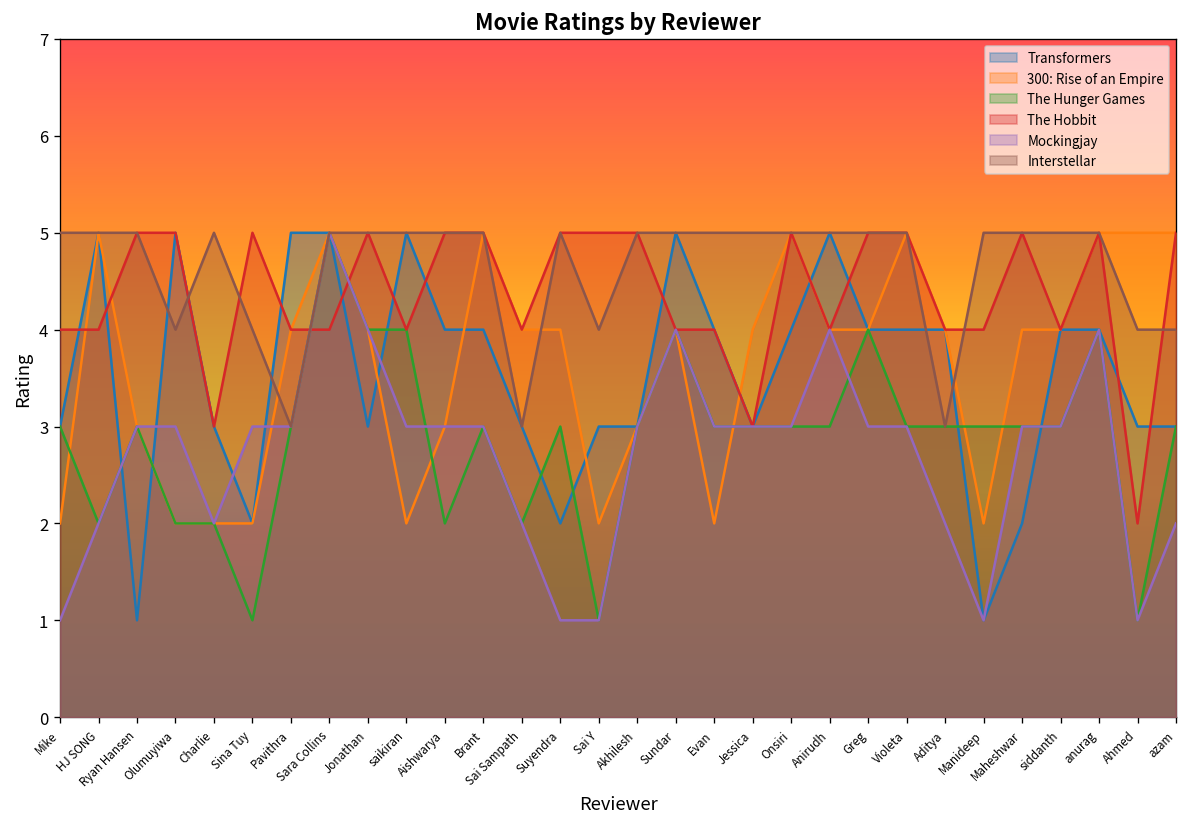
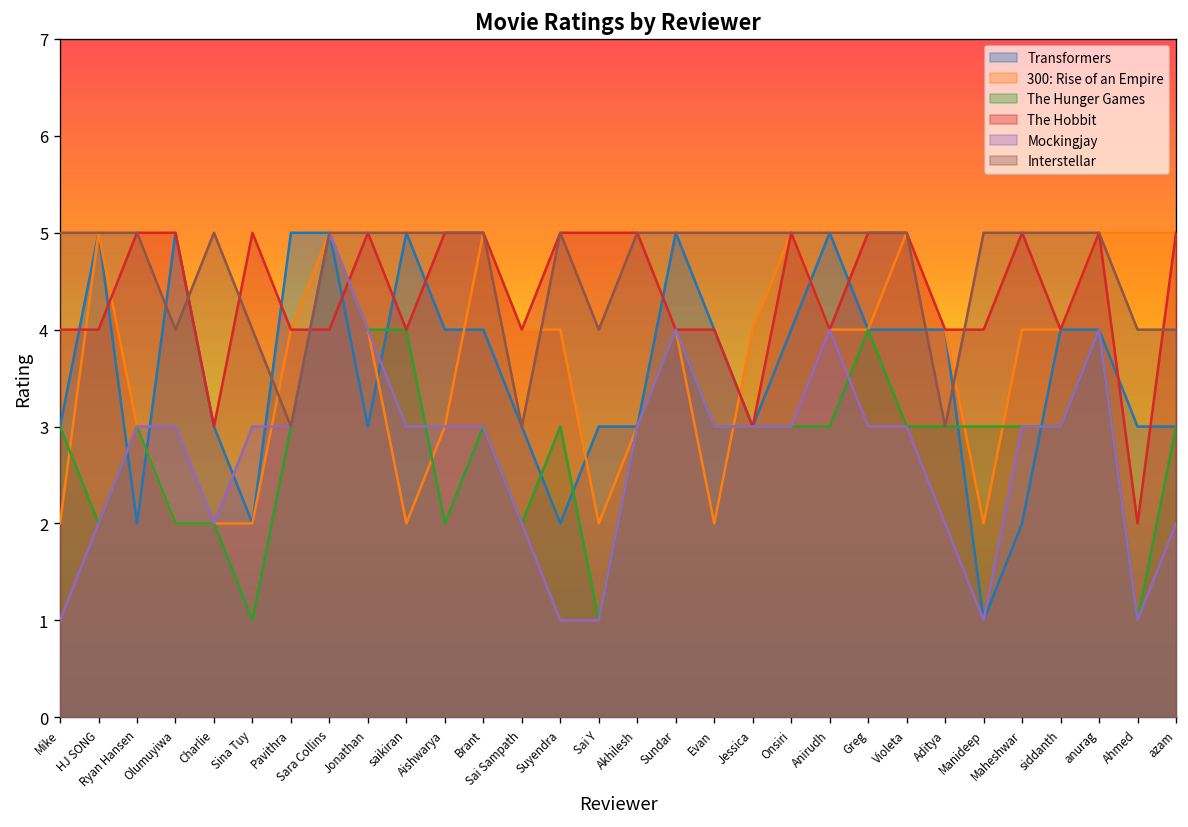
  {
    "Transformers": {
-     "Ryan Hansen": 1,
+     "Ryan Hansen": 2,
      "Pavithra": 5,
      "Jonathan": 3,
      "Aishwarya": 4,
      "Brant": 4,
      "Suyendra": 2,
      "Sai Y": 3,
      "Onsiri": 4,
      "Violeta": 4,
      "Maheshwar": 2,
      "Ahmed": 3
    },
    "The Hunger Games": {
      "Sina Tuy": 1,
      "Aishwarya": 2,
      "Suyendra": 3,
      "Anirudh": 3,
      "Manideep": 3
    },
    "Mockingjay": {
      "Mike": 1,
      "Olumuyiwa": 3,
      "Sina Tuy": 3,
      "saikiran": 3,
      "Suyendra": 1,
      "Greg": 3,
      "Aditya": 2,
      "azam": 2
    }
  }
